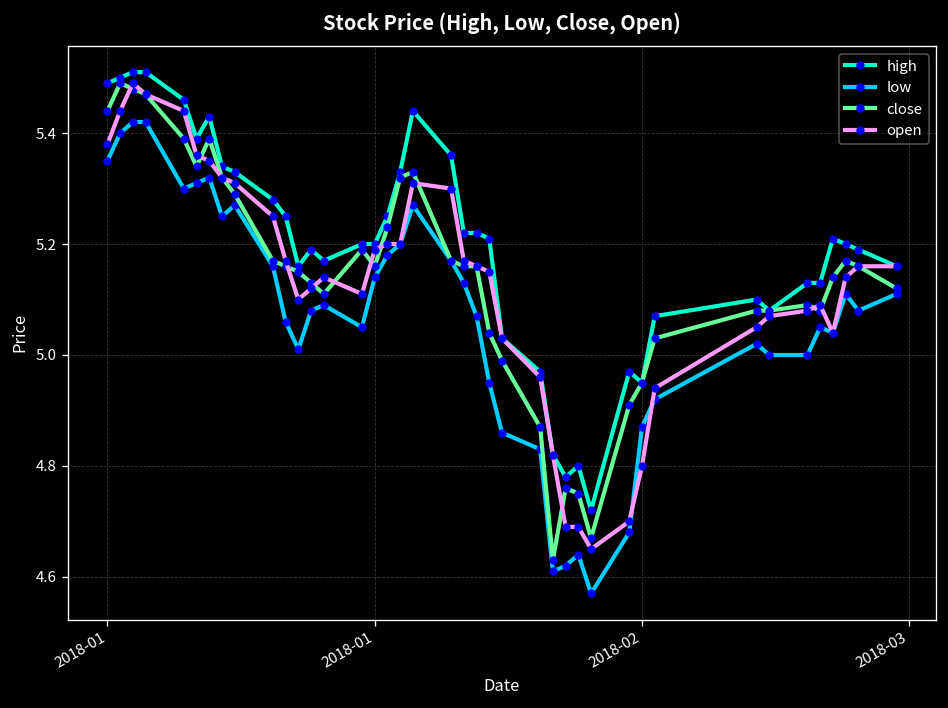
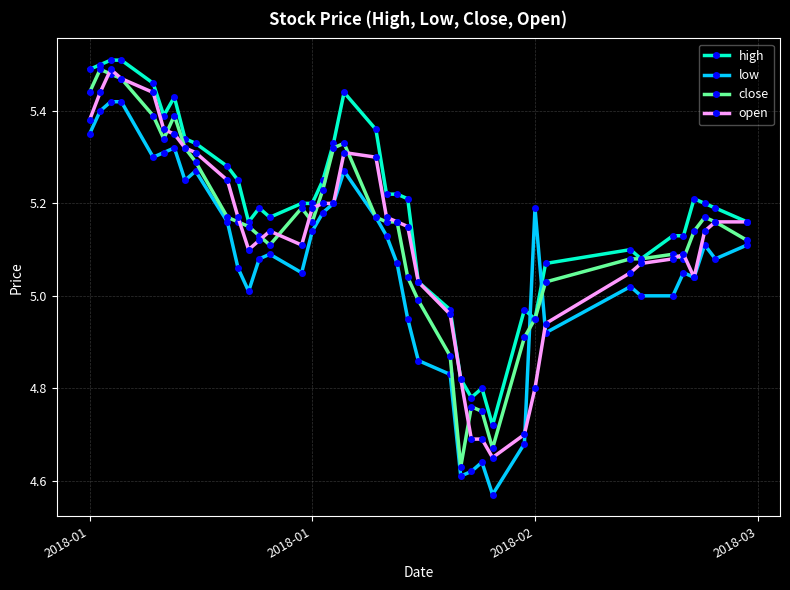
  {
    "low": {
-     "2018-02": 4.87
+     "2018-02": 5.19
    },
    "open": {
      "2018-02": 4.80
    }
  }
